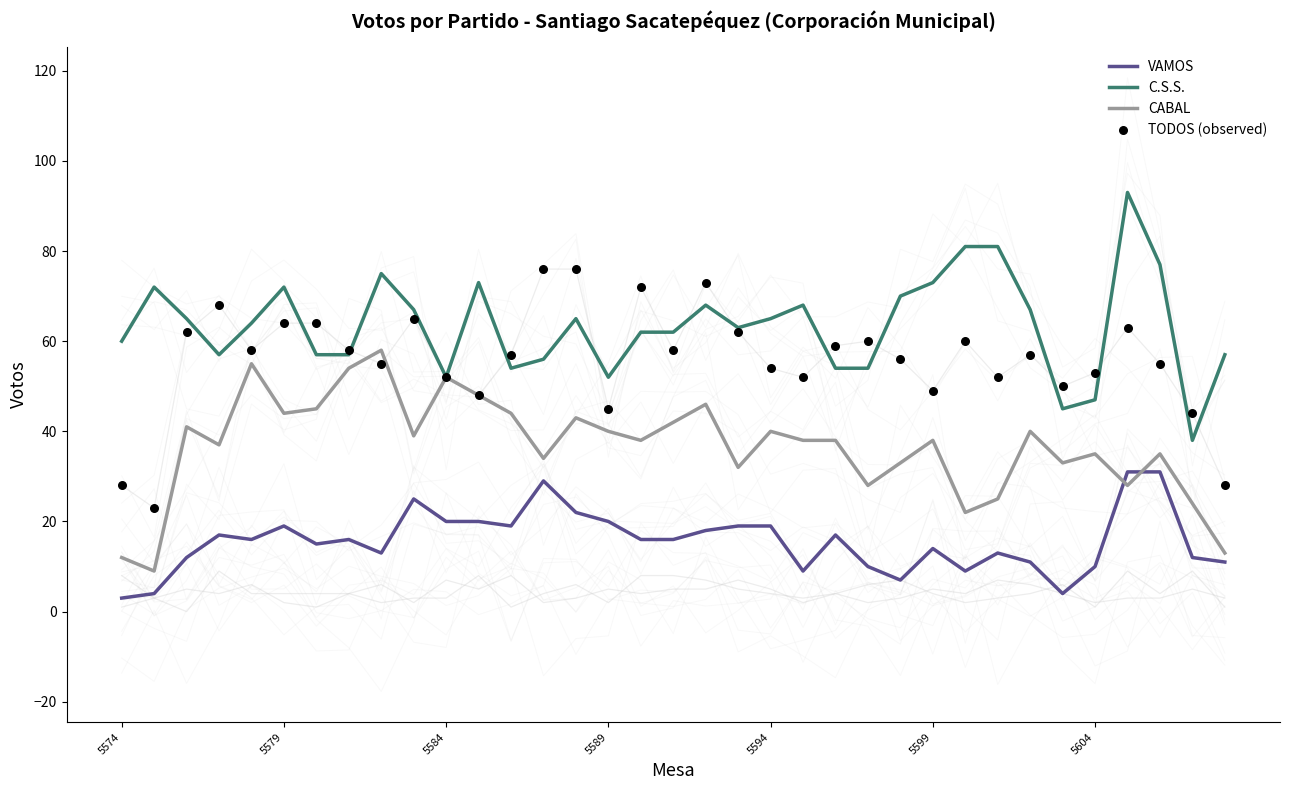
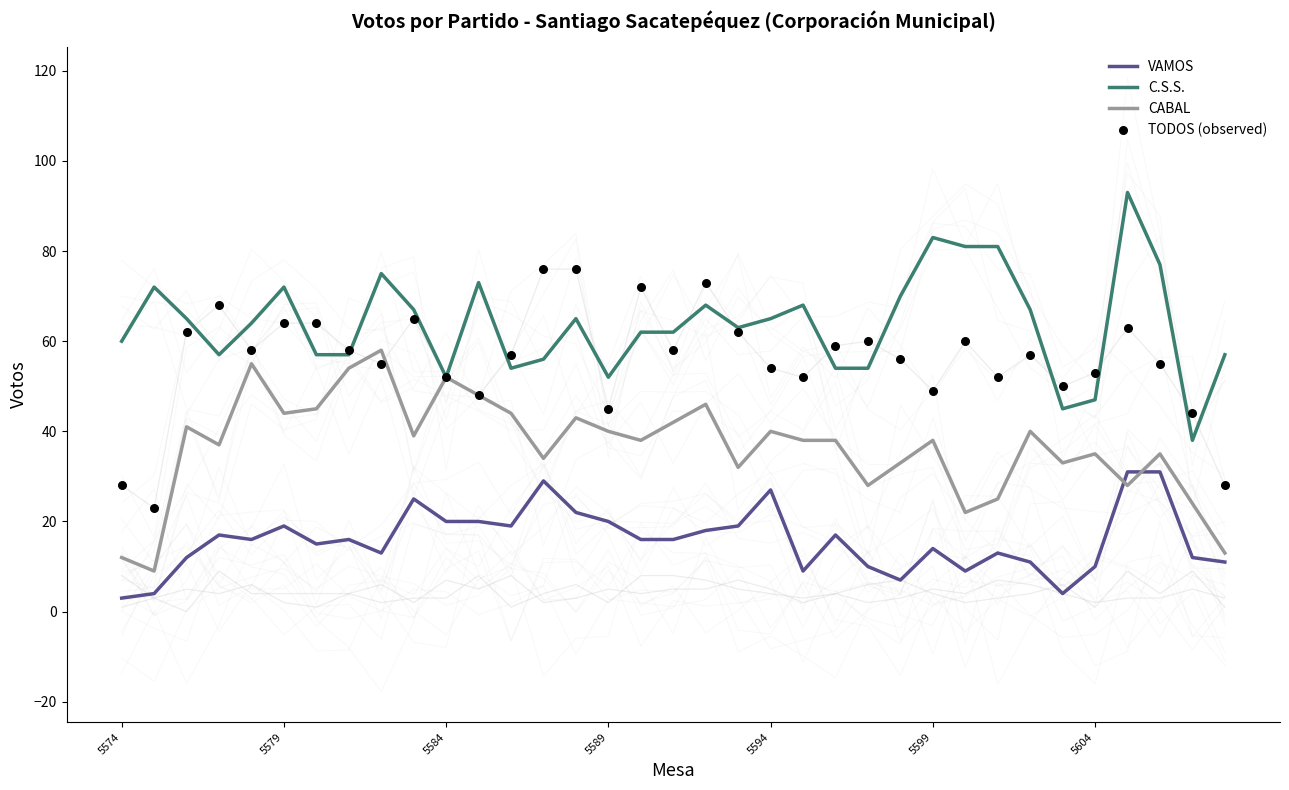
  {
    "TODOS (observed)": {
      "5574": 28,
      "5589": 45,
      "5594": 54,
      "5604": 53
    },
    "VAMOS": {
      "5579": 19,
      "5584": 20,
-     "5594": 19,
+     "5594": 27,
      "5599": 14,
      "5604": 10
    },
    "C.S.S.": {
      "5574": 60,
      "5589": 52,
      "5594": 65,
-     "5599": 73,
+     "5599": 83,
      "5604": 47
    },
    "CABAL": {
      "5579": 44,
      "5589": 40,
      "5594": 40,
      "5599": 38
    }
  }
